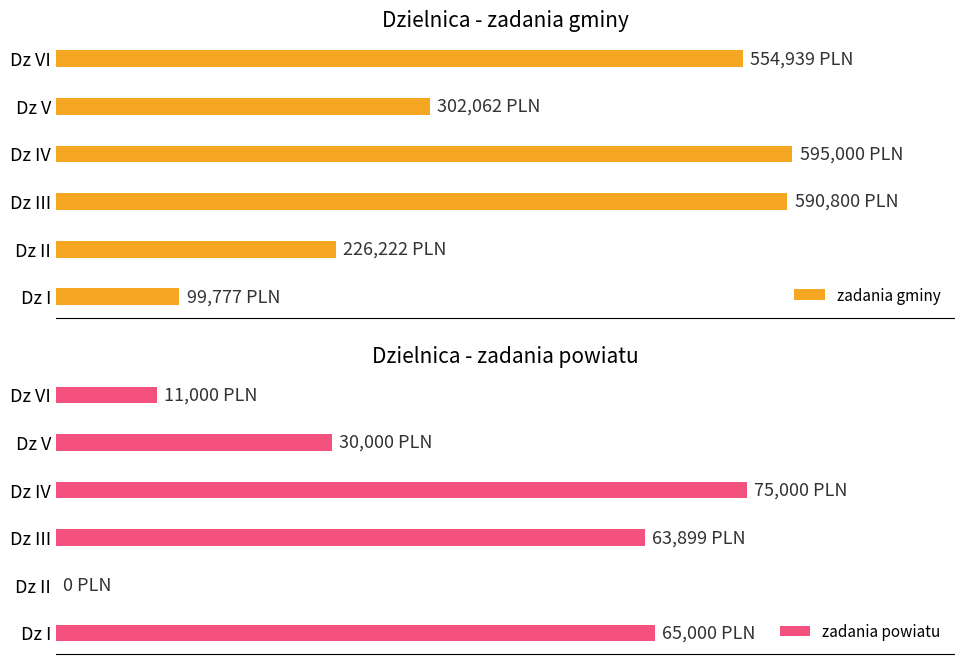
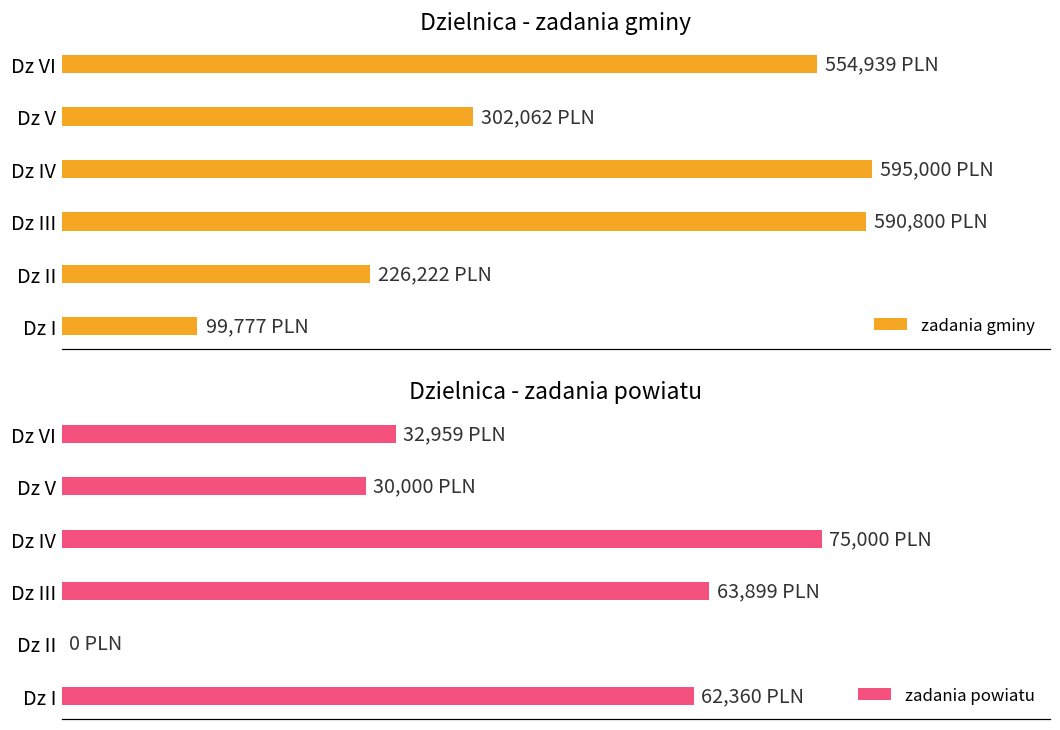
  {
    "Dzielnica - zadania gminy": {
      "Dz VI": "554,939",
      "Dz V": "302,062",
      "Dz IV": "595,000",
      "Dz III": "590,800",
      "Dz II": "226,222",
      "Dz I": "99,777"
    },
    "Dzielnica - zadania powiatu": {
-     "Dz VI": "11,000",
+     "Dz VI": "32,959",
      "Dz V": "30,000",
      "Dz IV": "75,000",
      "Dz III": "63,899",
      "Dz II": "0",
-     "Dz I": "65,000"
+     "Dz I": "62,360"
    }
  }
